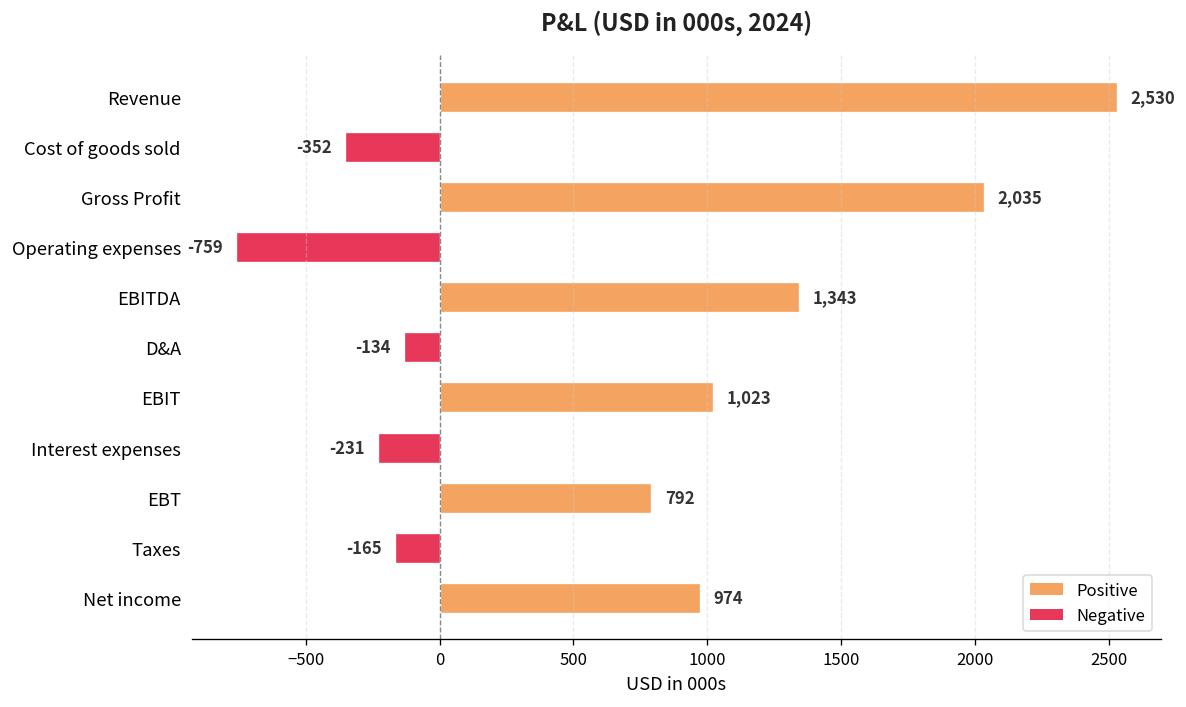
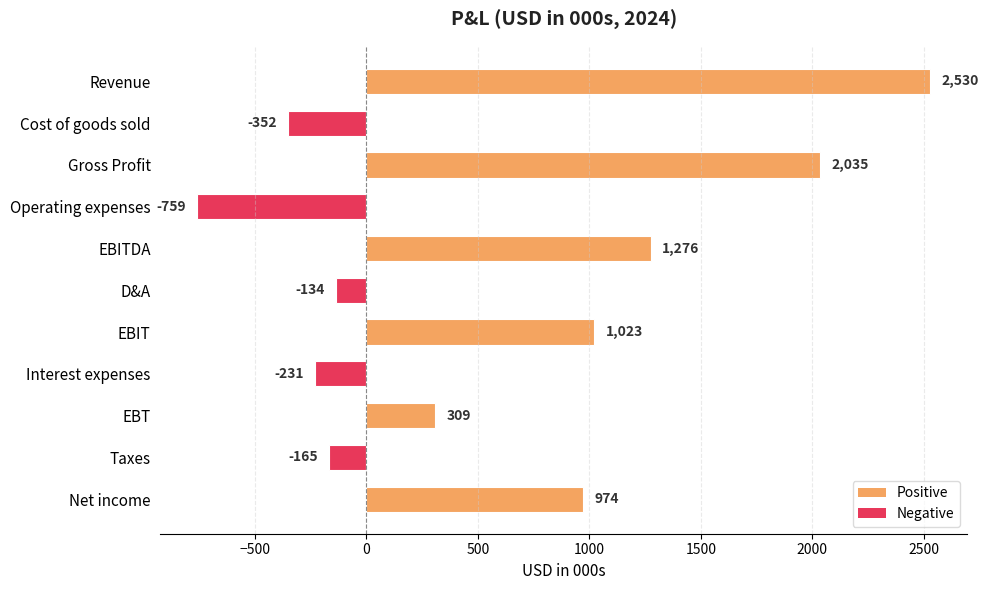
  {
    "Revenue": "2,530",
    "Cost of goods sold": "-352",
    "Gross Profit": "2,035",
    "Operating expenses": "-759",
-   "EBITDA": "1,343",
+   "EBITDA": "1,276",
    "D&A": "-134",
    "EBIT": "1,023",
    "Interest expenses": "-231",
-   "EBT": "792",
+   "EBT": "309",
    "Taxes": "-165",
    "Net income": "974"
  }
